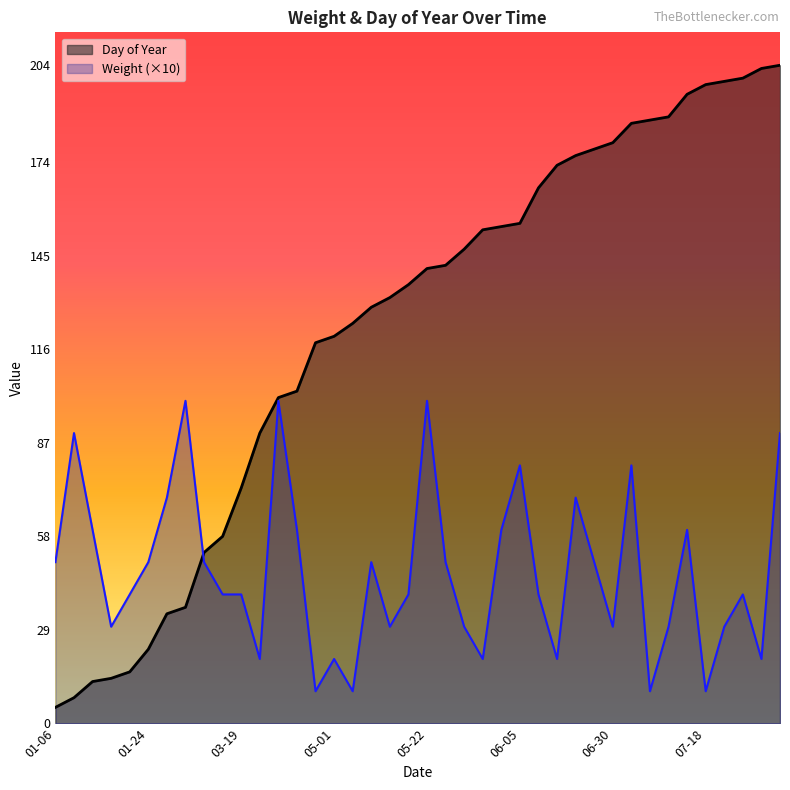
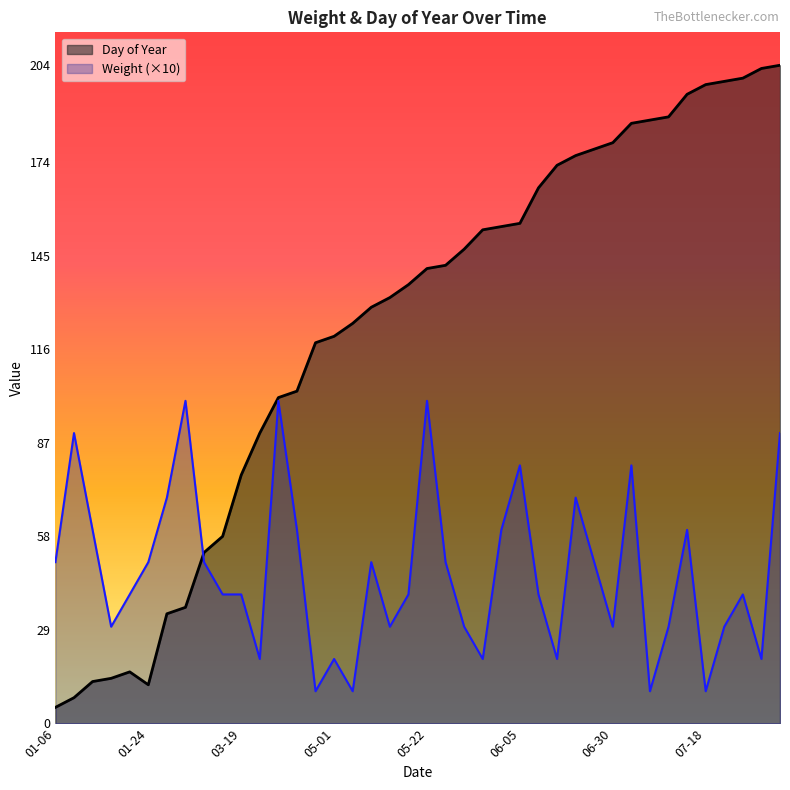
  {
    "Day of Year": {
      "01-06": 5,
-     "01-24": 23,
-     "03-19": 73,
+     "01-24": 12,
+     "03-19": 77,
      "05-01": 120,
      "05-22": 141,
      "06-05": 155,
      "06-30": 180,
      "07-18": 198
    },
    "Weight (×10)": {
      "01-06": 50,
      "01-24": 50,
      "03-19": 40,
      "05-01": 20,
      "05-22": 100,
      "06-05": 80,
      "06-30": 30,
      "07-18": 10
    }
  }
